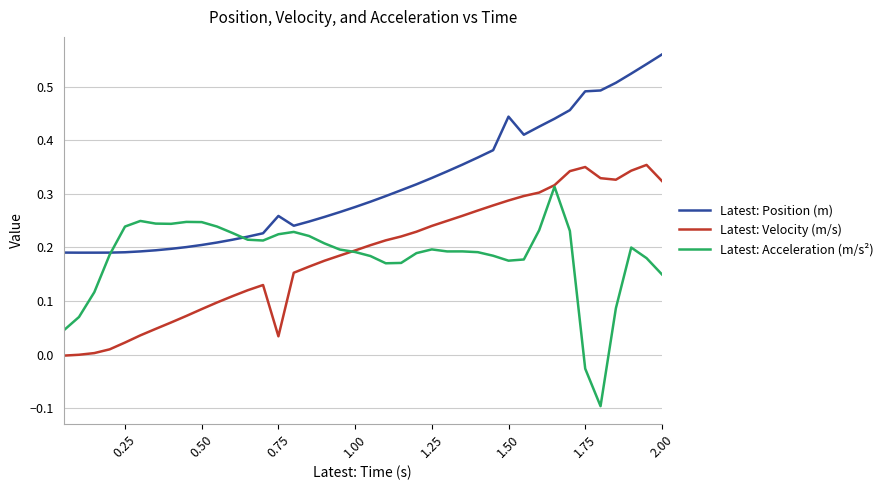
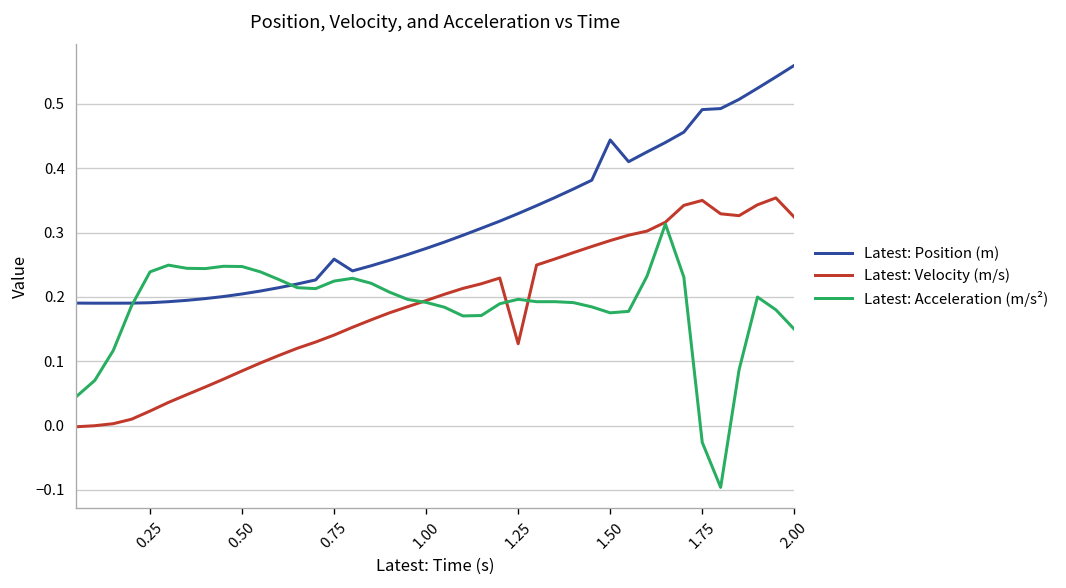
  {
    "Latest: Position (m)": {
      "0.25": 0.19,
      "0.50": 0.20,
      "0.75": 0.26,
      "1.00": 0.28,
      "1.25": 0.33,
      "1.50": 0.44,
      "1.75": 0.49,
      "2.00": 0.56
    },
    "Latest: Velocity (m/s)": {
      "0.25": 0.02,
      "0.50": 0.08,
-     "0.75": 0.03,
-     "1.25": 0.24,
+     "0.75": 0.14,
+     "1.25": 0.13,
      "1.50": 0.29,
      "1.75": 0.35,
      "2.00": 0.32
    },
    "Latest: Acceleration (m/s²)": {
      "0.25": 0.24,
      "0.50": 0.25,
      "0.75": 0.22,
      "1.25": 0.20,
      "1.50": 0.18,
      "1.75": -0.03,
      "2.00": 0.15
    }
  }
